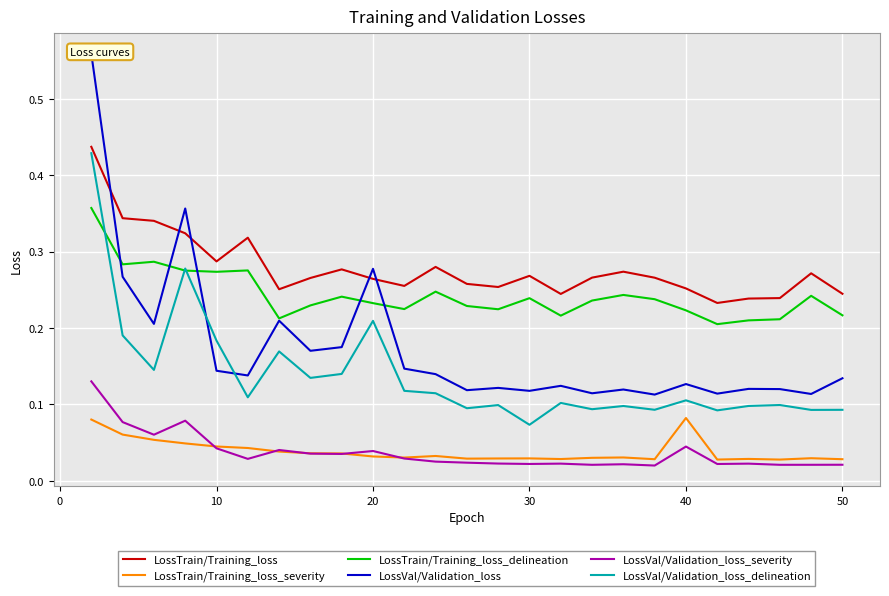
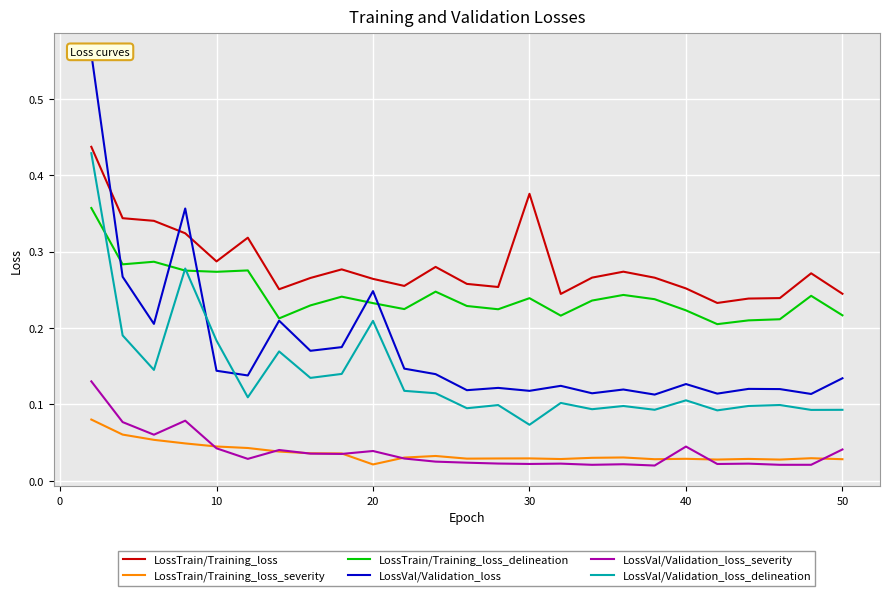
  {
    "LossTrain/Training_loss": {
      "10": 0.29,
      "20": 0.26,
-     "30": 0.27,
+     "30": 0.38,
      "40": 0.25,
      "50": 0.24
    },
    "LossTrain/Training_loss_severity": {
-     "20": 0.03,
+     "20": 0.02,
      "30": 0.03,
-     "40": 0.08,
+     "40": 0.03,
      "50": 0.03
    },
    "LossTrain/Training_loss_delineation": {
      "10": 0.27,
      "20": 0.23,
      "30": 0.24,
      "40": 0.22,
      "50": 0.22
    },
    "LossVal/Validation_loss": {
      "10": 0.14,
-     "20": 0.28,
+     "20": 0.25,
      "30": 0.12,
      "40": 0.13,
      "50": 0.13
    },
    "LossVal/Validation_loss_severity": {
      "20": 0.04,
      "30": 0.02,
      "40": 0.04,
-     "50": 0.02
+     "50": 0.04
    },
    "LossVal/Validation_loss_delineation": {
      "10": 0.18,
      "20": 0.21,
      "30": 0.07,
      "40": 0.11,
      "50": 0.09
    }
  }
